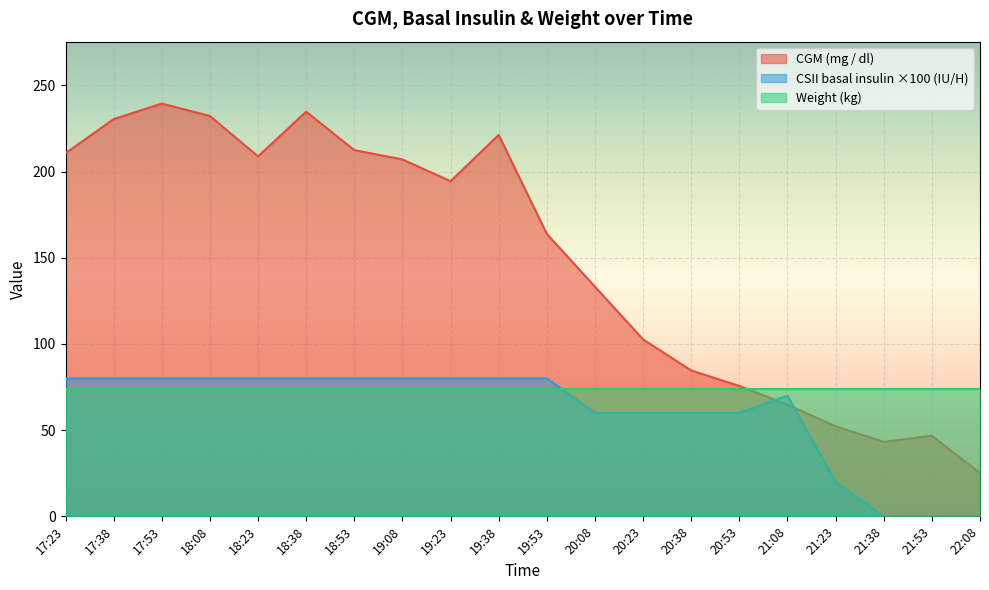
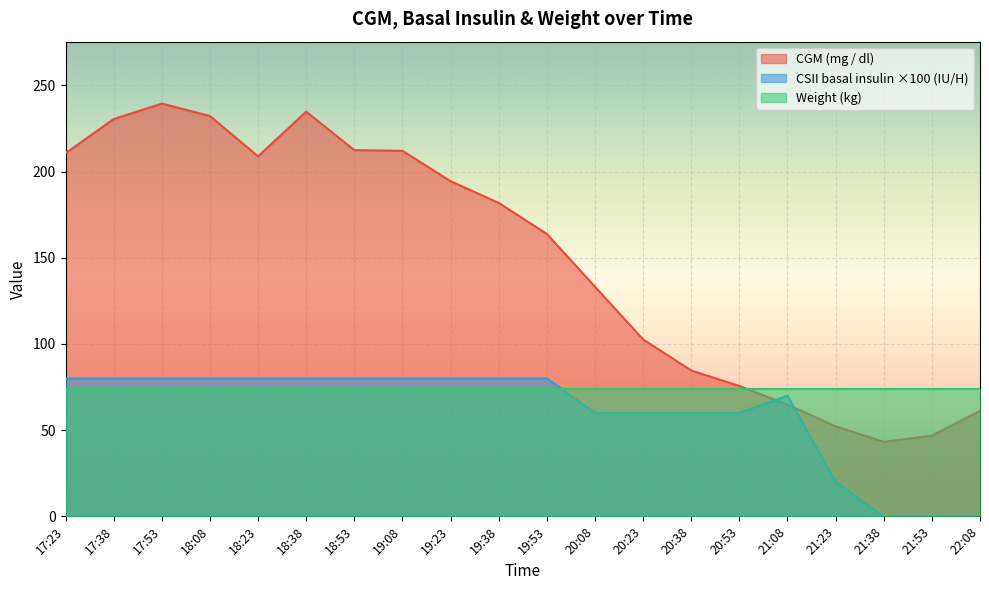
  {
    "CGM (mg / dl)": {
      "17:23": 211,
      "17:38": 230,
      "17:53": 239,
      "18:08": 232,
      "18:23": 209,
      "18:38": 235,
      "18:53": 212,
-     "19:08": 207,
+     "19:08": 212,
      "19:23": 194,
-     "19:38": 221,
+     "19:38": 182,
      "19:53": 164,
      "20:08": 133,
      "20:23": 103,
      "20:38": 85,
      "20:53": 76,
      "21:08": 65,
      "21:23": 52,
      "21:38": 43,
      "21:53": 47,
-     "22:08": 25
+     "22:08": 61
    },
    "CSII basal insulin ×100 (IU/H)": {
      "17:23": 80,
      "17:38": 80,
      "17:53": 80,
      "18:08": 80,
      "18:23": 80,
      "18:38": 80,
      "18:53": 80,
      "19:08": 80,
      "19:23": 80,
      "19:38": 80,
      "19:53": 80,
      "20:08": 60,
      "20:23": 60,
      "20:38": 60,
      "20:53": 60,
      "21:08": 70,
      "21:23": 20,
      "21:38": 0,
      "21:53": 0,
      "22:08": 0
    },
    "Weight (kg)": {
      "17:23": 74,
      "17:38": 74,
      "17:53": 74,
      "18:08": 74,
      "18:23": 74,
      "18:38": 74,
      "18:53": 74,
      "19:08": 74,
      "19:23": 74,
      "19:38": 74,
      "19:53": 74,
      "20:08": 74,
      "20:23": 74,
      "20:38": 74,
      "20:53": 74,
      "21:08": 74,
      "21:23": 74,
      "21:38": 74,
      "21:53": 74,
      "22:08": 74
    }
  }
